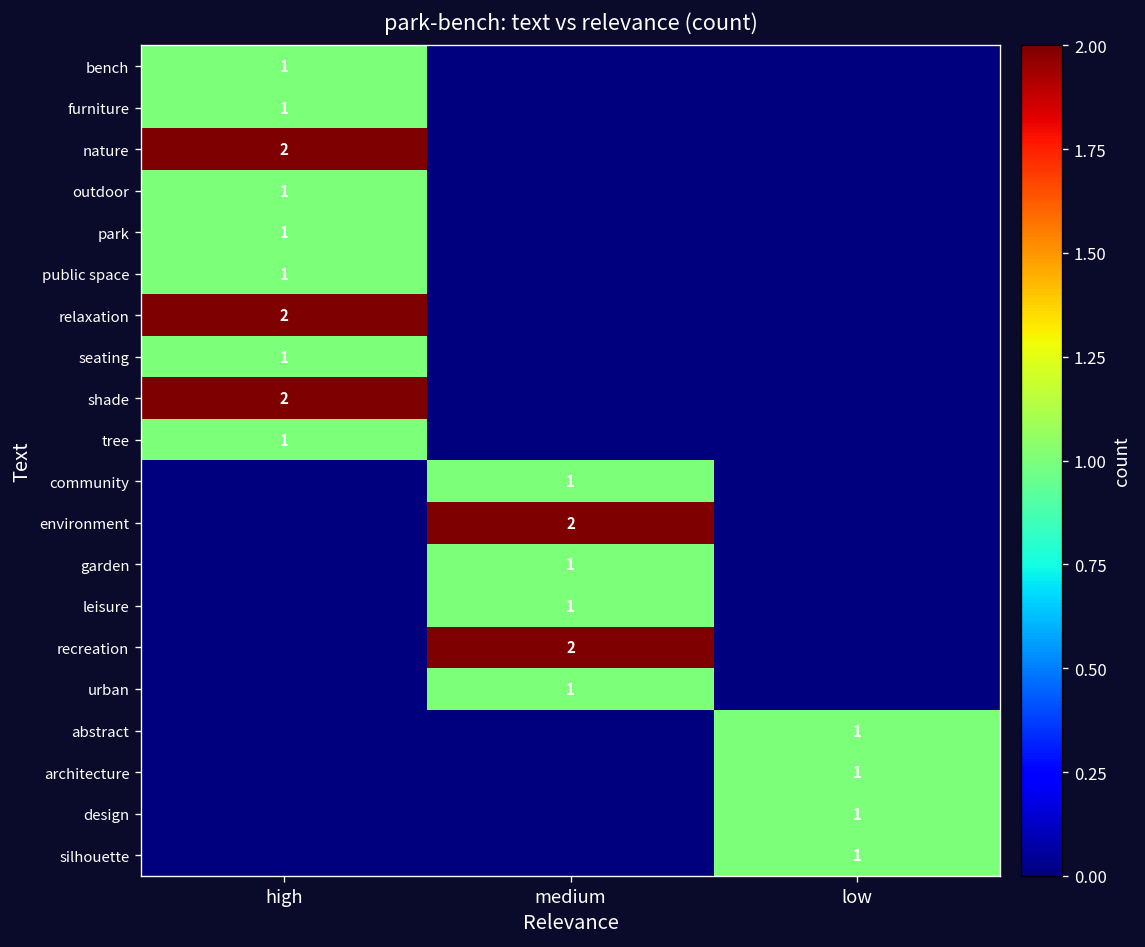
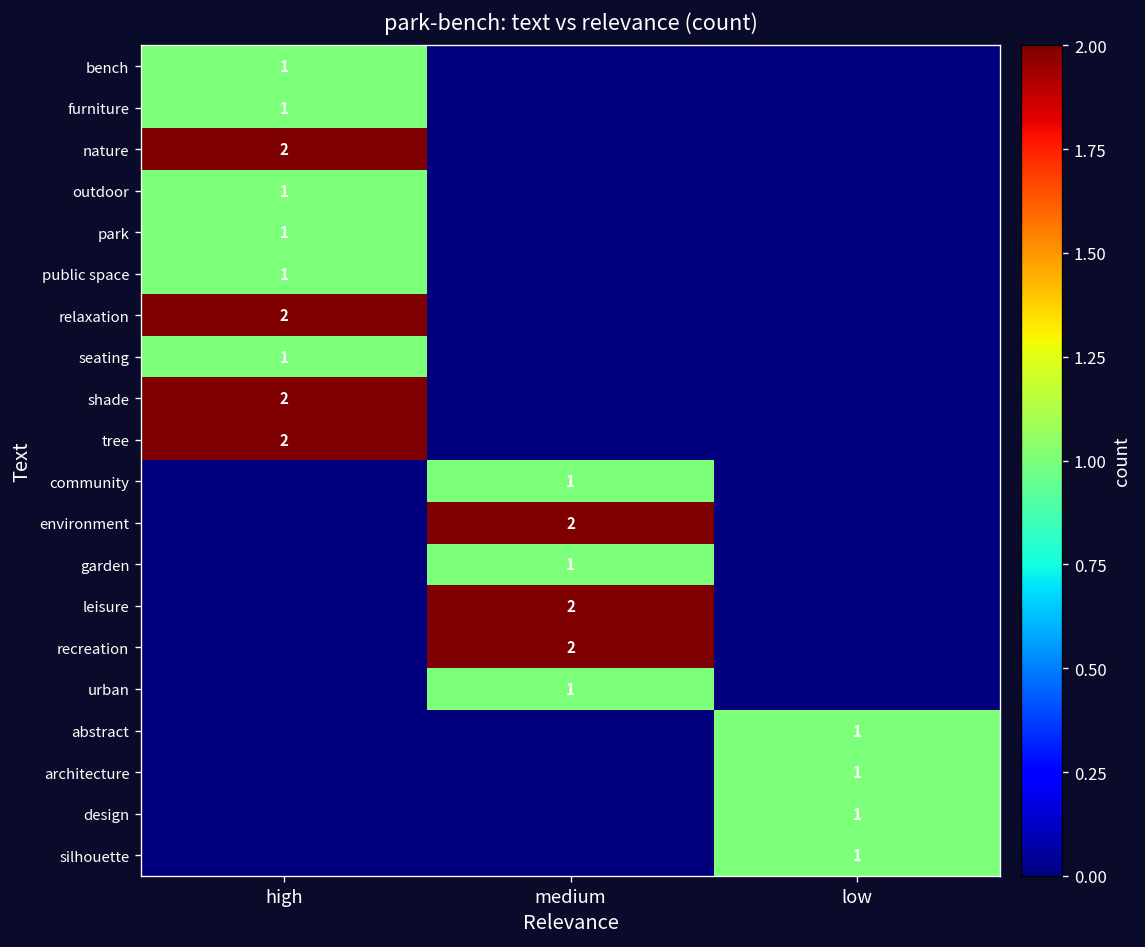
  {
    "bench": {
      "high": 1
    },
    "furniture": {
      "high": 1
    },
    "nature": {
      "high": 2
    },
    "outdoor": {
      "high": 1
    },
    "park": {
      "high": 1
    },
    "public space": {
      "high": 1
    },
    "relaxation": {
      "high": 2
    },
    "seating": {
      "high": 1
    },
    "shade": {
      "high": 2
    },
    "tree": {
-     "high": 1
+     "high": 2
    },
    "community": {
      "medium": 1
    },
    "environment": {
      "medium": 2
    },
    "garden": {
      "medium": 1
    },
    "leisure": {
-     "medium": 1
+     "medium": 2
    },
    "recreation": {
      "medium": 2
    },
    "urban": {
      "medium": 1
    },
    "abstract": {
      "low": 1
    },
    "architecture": {
      "low": 1
    },
    "design": {
      "low": 1
    },
    "silhouette": {
      "low": 1
    }
  }
